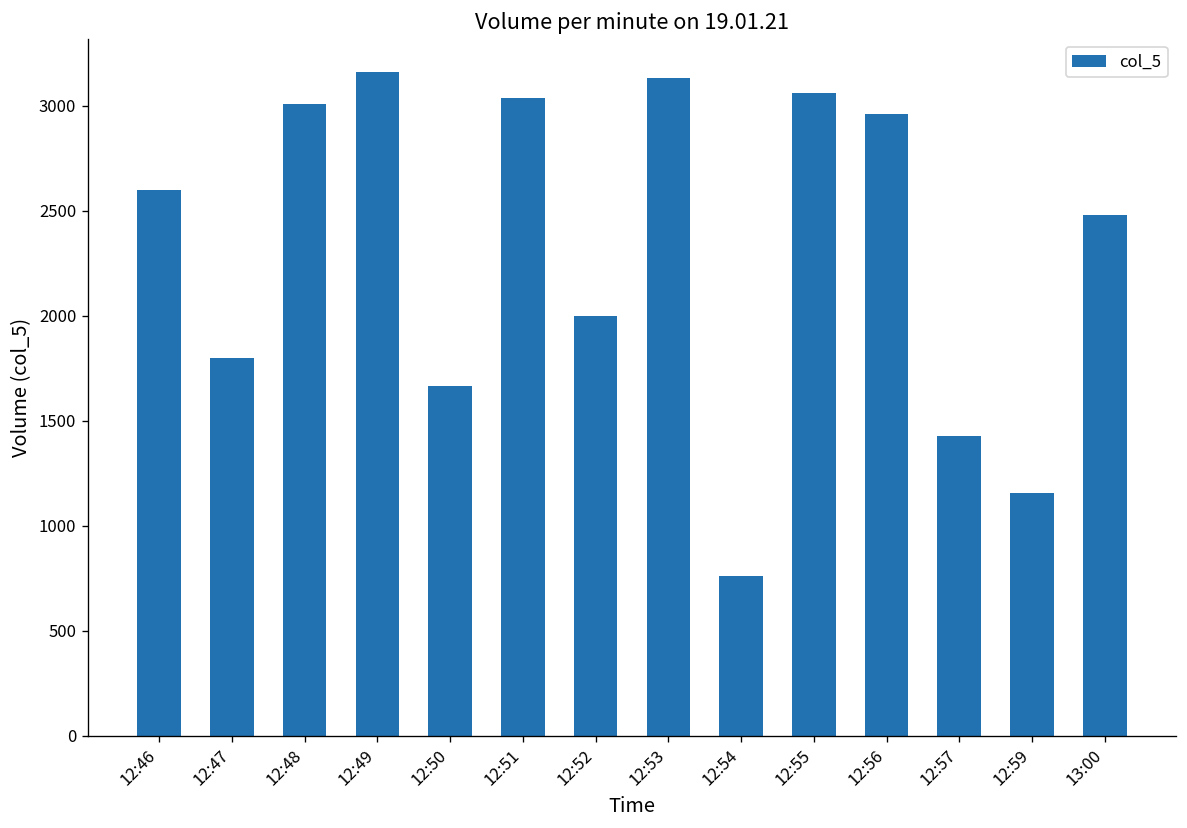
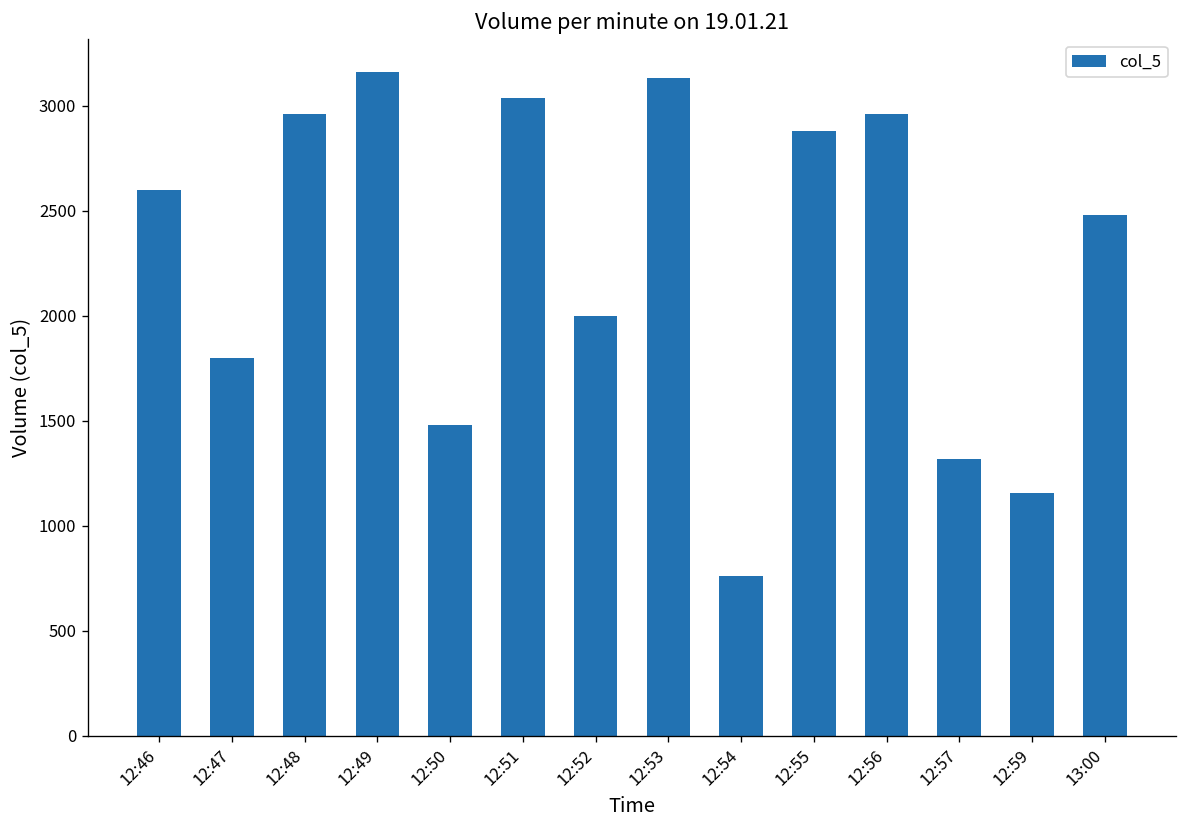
  {
    "12:46": 2600,
    "12:47": 1800,
-   "12:48": 3010,
+   "12:48": 2960,
    "12:49": 3160,
-   "12:50": 1670,
+   "12:50": 1480,
    "12:51": 3040,
    "12:52": 2000,
    "12:53": 3130,
    "12:54": 760,
-   "12:55": 3060,
+   "12:55": 2880,
    "12:56": 2960,
-   "12:57": 1430,
+   "12:57": 1320,
    "12:59": 1160,
    "13:00": 2480
  }
